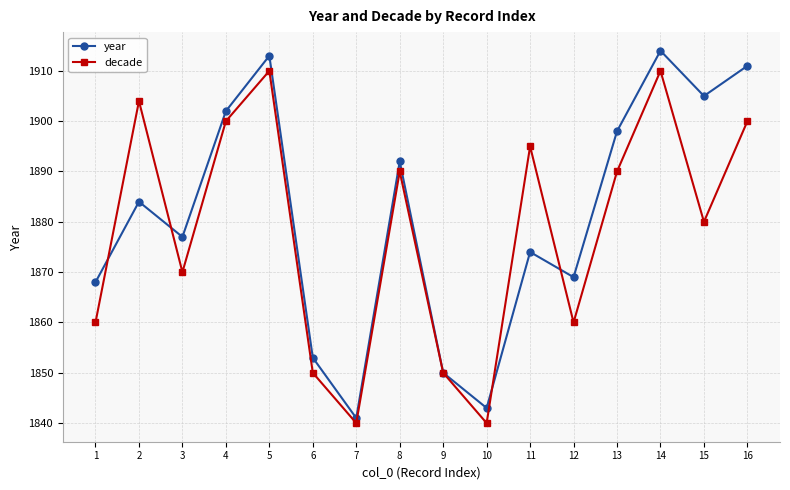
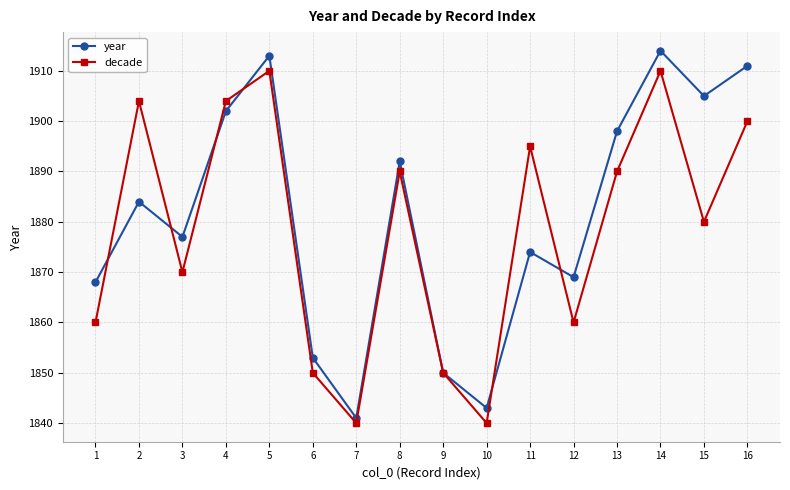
  {
    "year": {
      "1": 1868,
      "2": 1884,
      "3": 1877,
      "4": 1902,
      "5": 1913,
      "6": 1853,
      "7": 1841,
      "8": 1892,
      "10": 1843,
      "11": 1874,
      "12": 1869,
      "13": 1898,
      "14": 1914,
      "15": 1905,
      "16": 1911
    },
    "decade": {
      "1": 1860,
      "2": 1904,
      "3": 1870,
-     "4": 1900,
+     "4": 1904,
      "5": 1910,
      "6": 1850,
      "7": 1840,
      "8": 1890,
      "10": 1840,
      "11": 1895,
      "12": 1860,
      "13": 1890,
      "14": 1910,
      "15": 1880,
      "16": 1900
    }
  }
